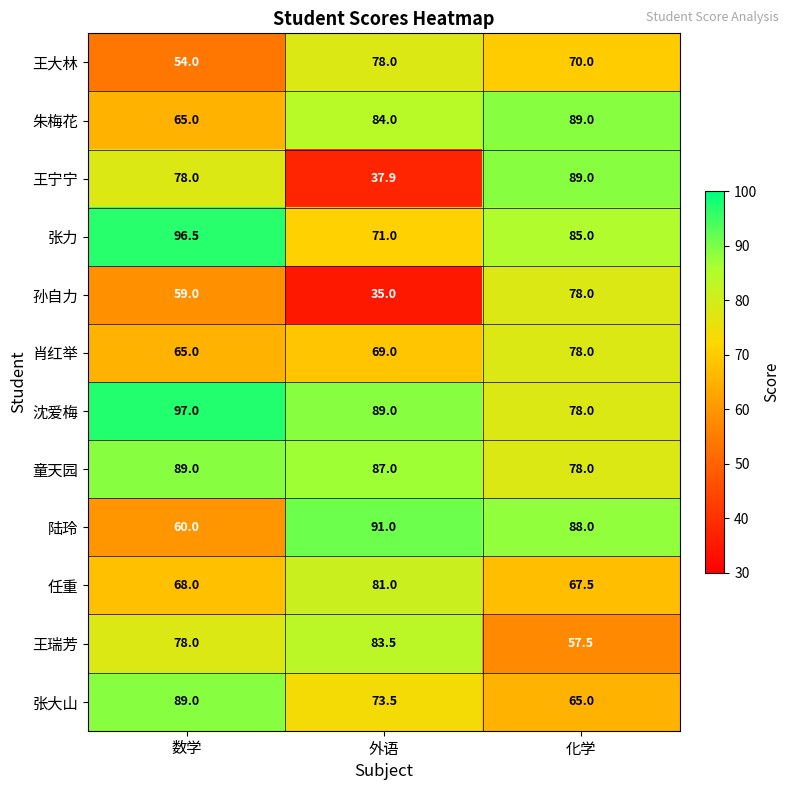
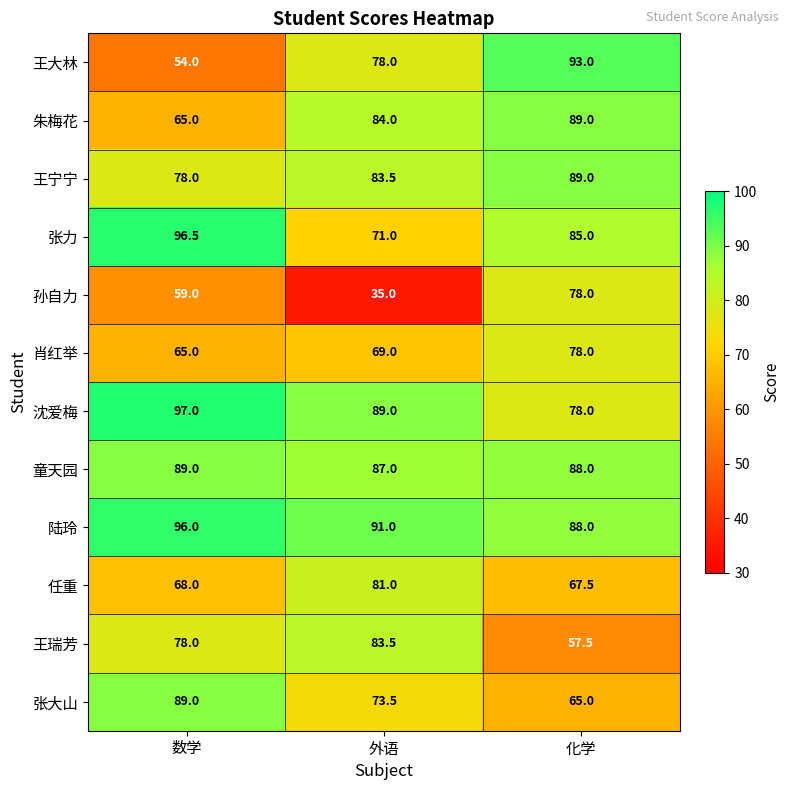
  {
    "王大林": {
      "数学": 54.0,
      "外语": 78.0,
-     "化学": 70.0
+     "化学": 93.0
    },
    "朱梅花": {
      "数学": 65.0,
      "外语": 84.0,
      "化学": 89.0
    },
    "王宁宁": {
      "数学": 78.0,
-     "外语": 37.9,
+     "外语": 83.5,
      "化学": 89.0
    },
    "张力": {
      "数学": 96.5,
      "外语": 71.0,
      "化学": 85.0
    },
    "孙自力": {
      "数学": 59.0,
      "外语": 35.0,
      "化学": 78.0
    },
    "肖红举": {
      "数学": 65.0,
      "外语": 69.0,
      "化学": 78.0
    },
    "沈爱梅": {
      "数学": 97.0,
      "外语": 89.0,
      "化学": 78.0
    },
    "童天园": {
      "数学": 89.0,
      "外语": 87.0,
-     "化学": 78.0
+     "化学": 88.0
    },
    "陆玲": {
-     "数学": 60.0,
+     "数学": 96.0,
      "外语": 91.0,
      "化学": 88.0
    },
    "任重": {
      "数学": 68.0,
      "外语": 81.0,
      "化学": 67.5
    },
    "王瑞芳": {
      "数学": 78.0,
      "外语": 83.5,
      "化学": 57.5
    },
    "张大山": {
      "数学": 89.0,
      "外语": 73.5,
      "化学": 65.0
    }
  }
